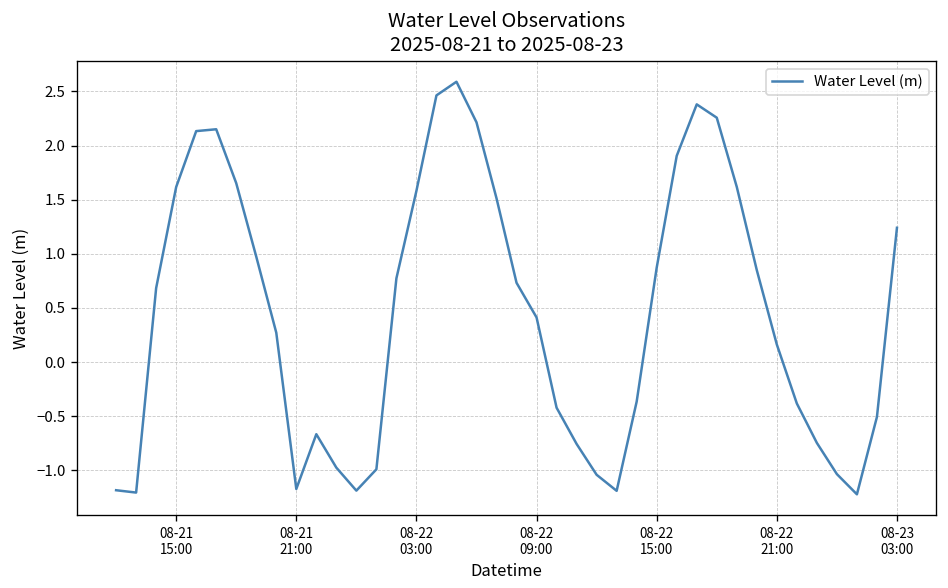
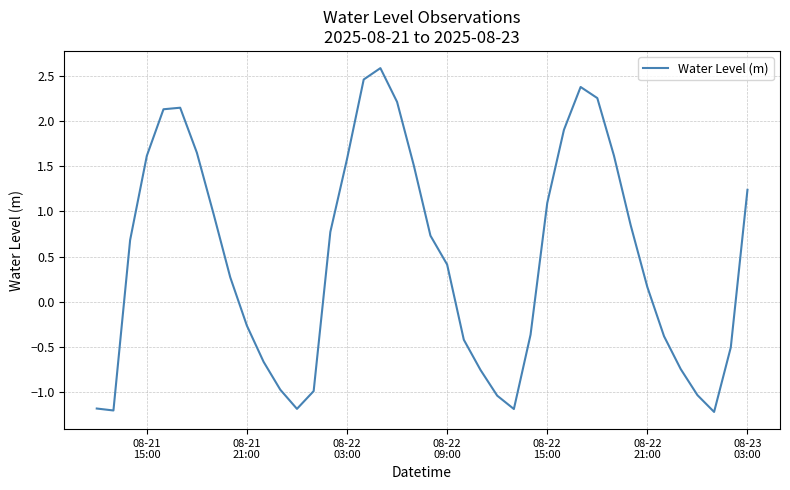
  {
    "08-21 15:00": 1.6,
-   "08-21 21:00": -1.2,
+   "08-21 21:00": -0.3,
    "08-22 03:00": 1.6,
    "08-22 09:00": 0.4,
-   "08-22 15:00": 0.9,
+   "08-22 15:00": 1.1,
    "08-22 21:00": 0.2,
    "08-23 03:00": 1.2
  }
